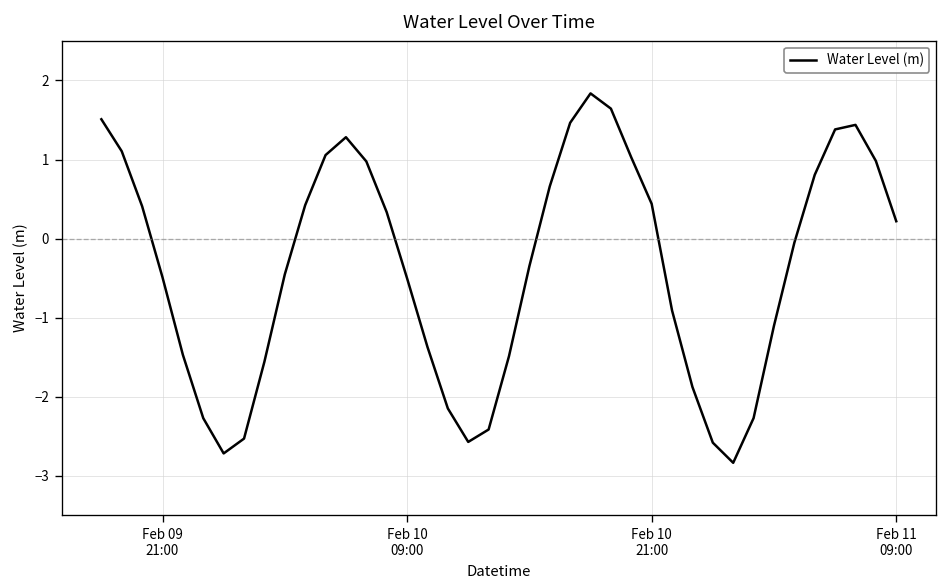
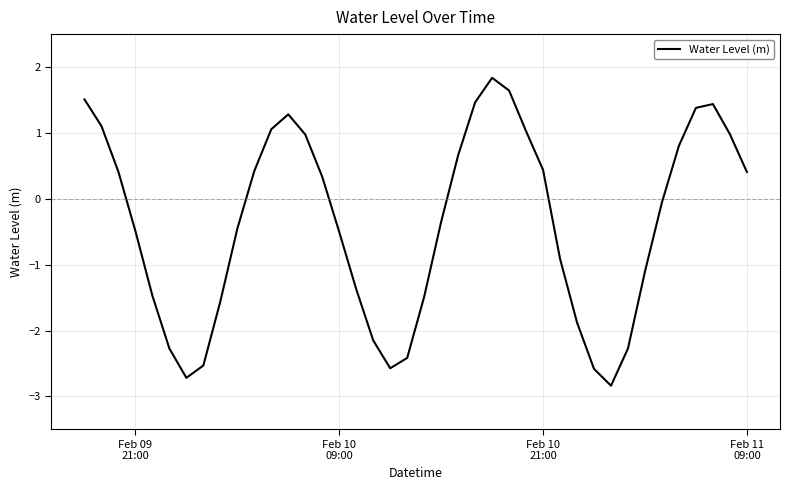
  {
    "Feb 09 21:00": -0.5,
    "Feb 10 09:00": -0.5,
    "Feb 10 21:00": 0.4,
-   "Feb 11 09:00": 0.2
+   "Feb 11 09:00": 0.4
  }
